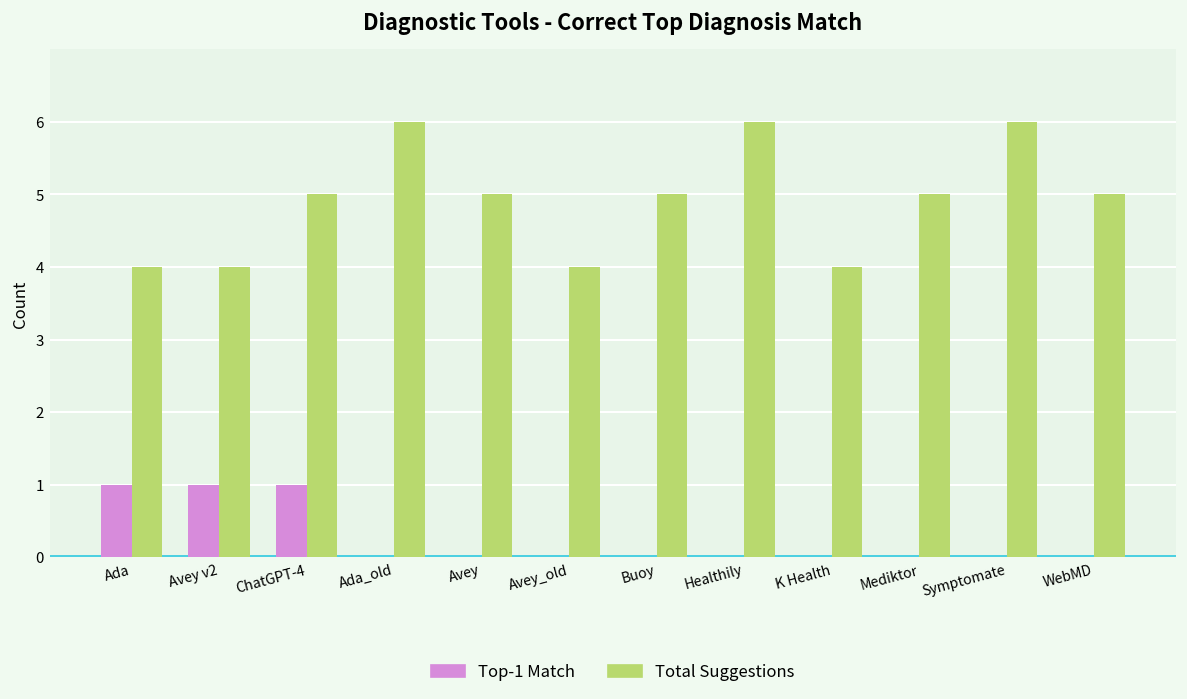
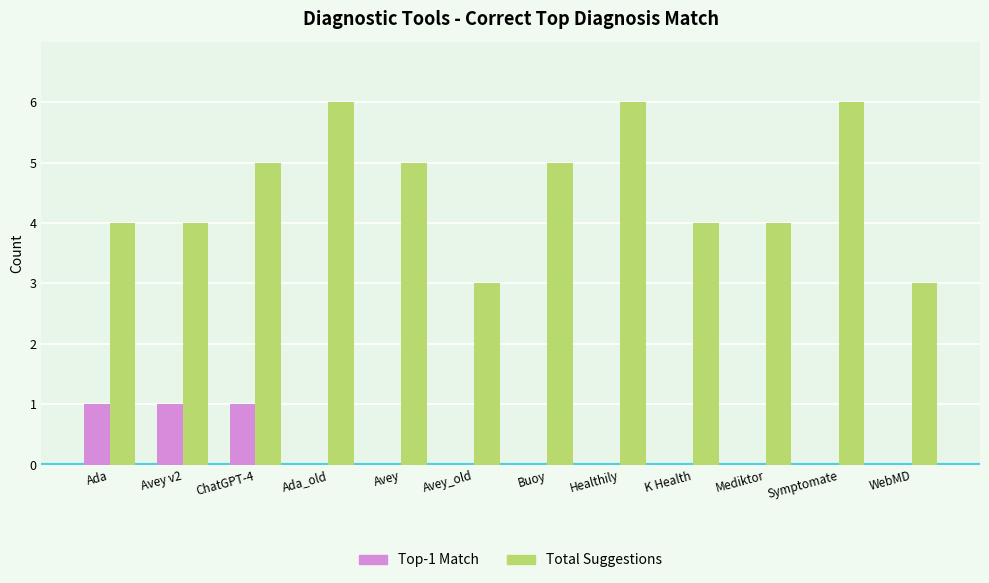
  {
    "Top-1 Match": {
      "Ada": 1,
      "Avey v2": 1,
      "ChatGPT-4": 1,
      "Ada_old": 0,
      "Avey": 0,
      "Avey_old": 0,
      "Buoy": 0,
      "Healthily": 0,
      "K Health": 0,
      "Mediktor": 0,
      "Symptomate": 0,
      "WebMD": 0
    },
    "Total Suggestions": {
      "Ada": 4,
      "Avey v2": 4,
      "ChatGPT-4": 5,
      "Ada_old": 6,
      "Avey": 5,
-     "Avey_old": 4,
+     "Avey_old": 3,
      "Buoy": 5,
      "Healthily": 6,
      "K Health": 4,
-     "Mediktor": 5,
+     "Mediktor": 4,
      "Symptomate": 6,
-     "WebMD": 5
+     "WebMD": 3
    }
  }
